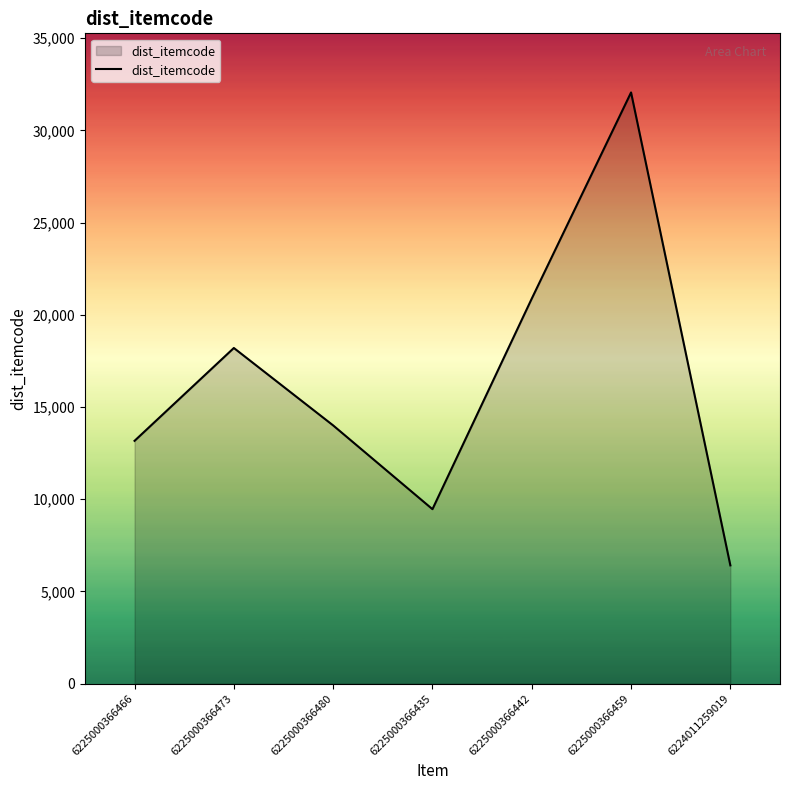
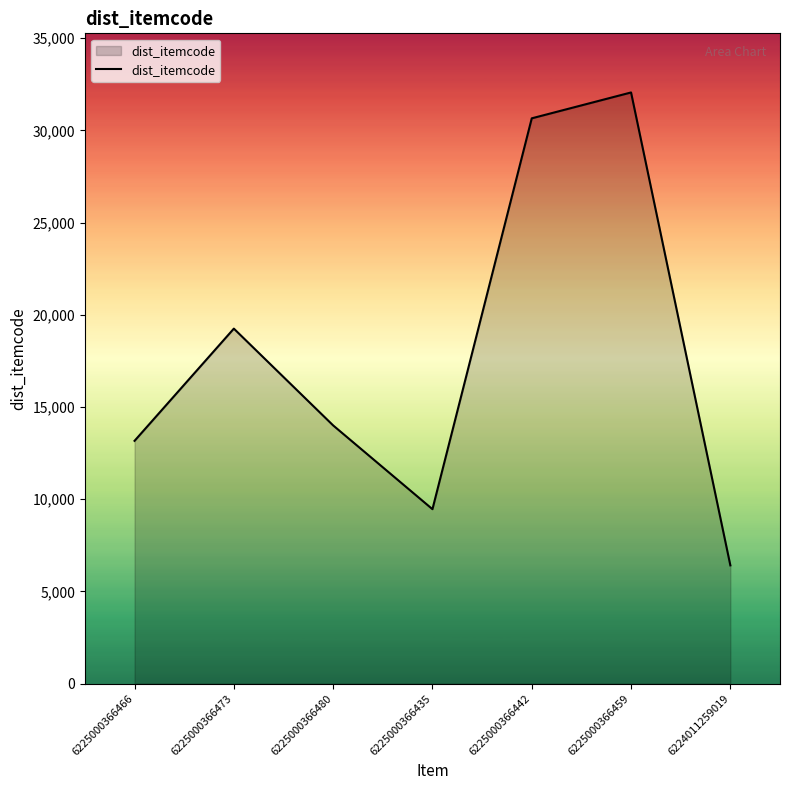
  {
    "6225000366466": "13,200",
-   "6225000366473": "18,200",
+   "6225000366473": "19,300",
    "6225000366480": "14,000",
    "6225000366435": "9,500",
-   "6225000366442": "20,900",
+   "6225000366442": "30,700",
    "6225000366459": "32,100",
    "6224011259019": "6,400"
  }
